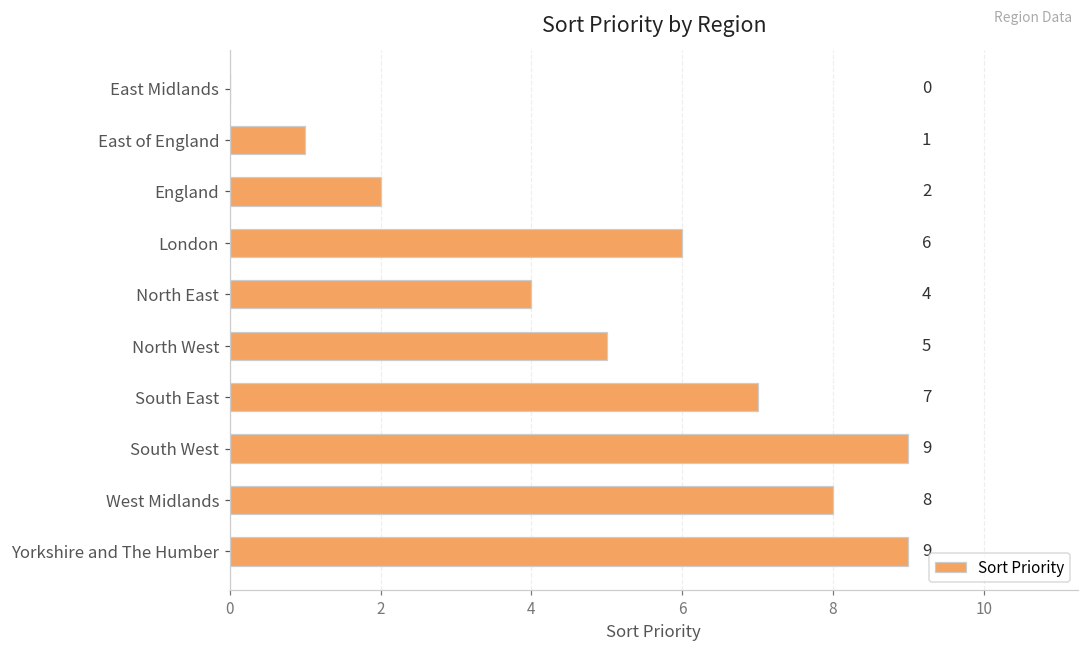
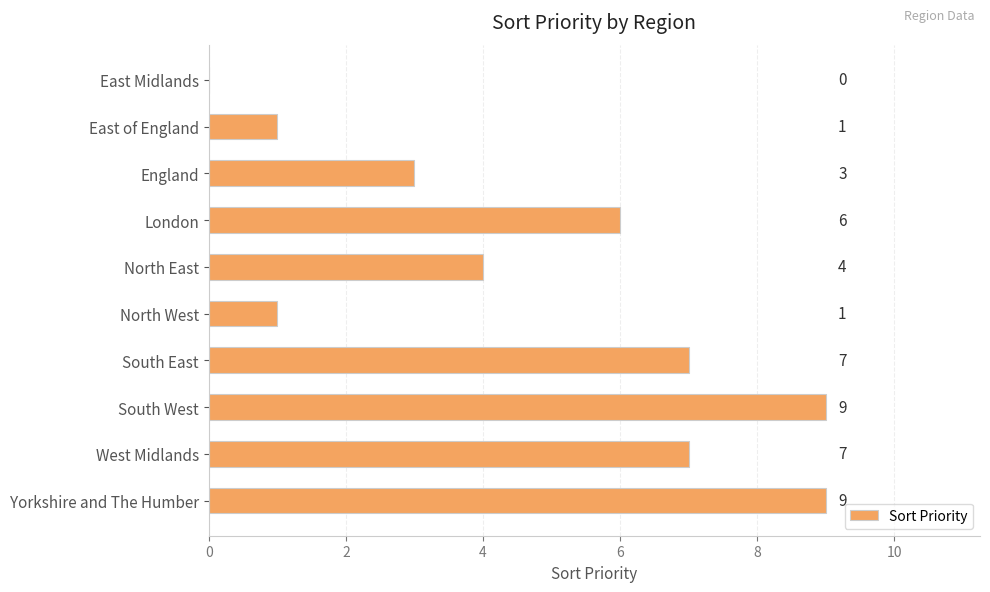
  {
-   "England": 2,
-   "North West": 5,
+   "England": 3,
+   "North West": 1,
    "South West": 9,
-   "West Midlands": 8
+   "West Midlands": 7
  }
